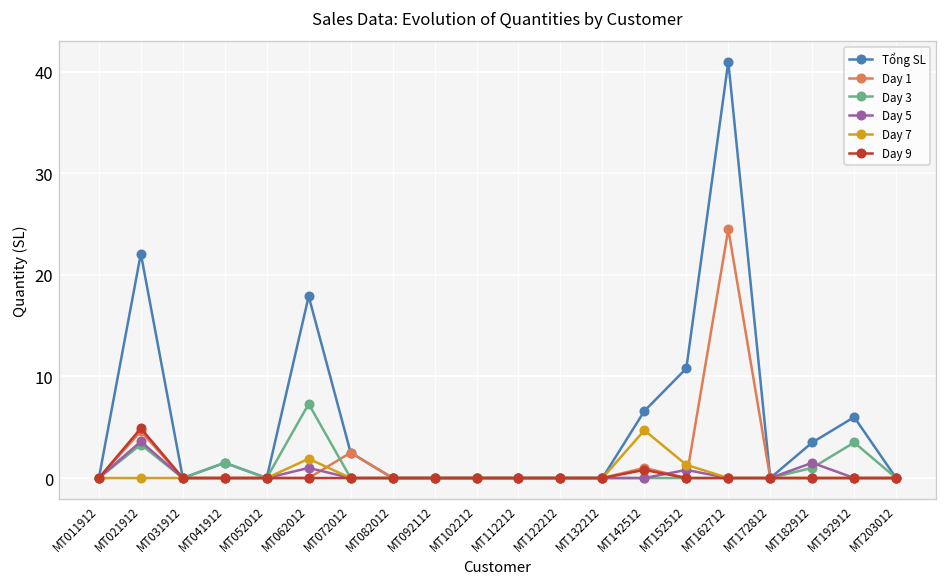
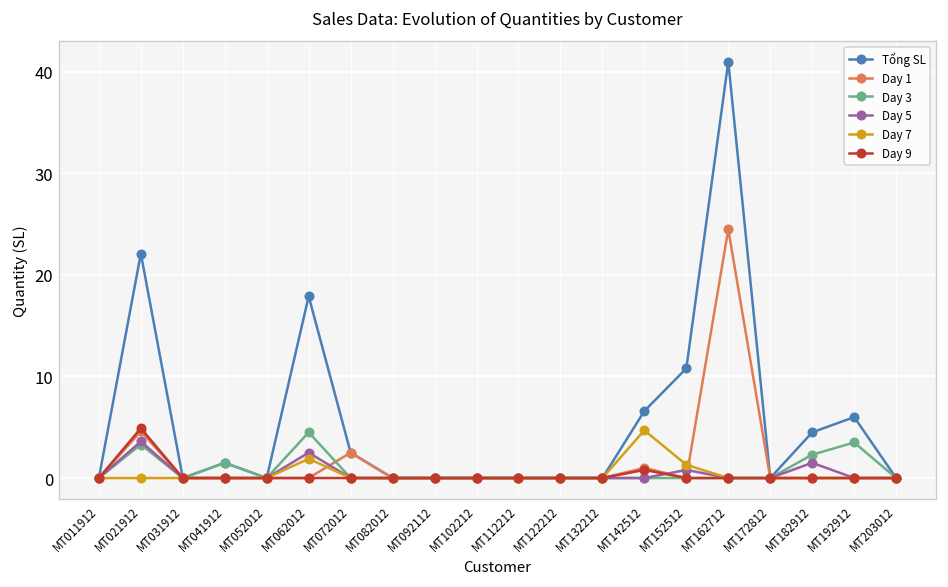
  {
    "Tổng SL": {
      "MT021912": 22,
      "MT062012": 18,
      "MT142512": 7,
      "MT152512": 11,
      "MT162712": 41,
-     "MT182912": 4,
+     "MT182912": 5,
      "MT192912": 6
    },
    "Day 1": {
      "MT021912": 5,
      "MT162712": 25
    },
    "Day 3": {
      "MT021912": 3,
-     "MT062012": 7,
-     "MT182912": 1,
+     "MT062012": 5,
+     "MT182912": 2,
      "MT192912": 4
    },
    "Day 5": {
      "MT021912": 4,
-     "MT062012": 1,
+     "MT062012": 3,
      "MT152512": 1,
      "MT182912": 2
    },
    "Day 7": {
      "MT021912": 0,
      "MT062012": 2,
      "MT142512": 5,
      "MT152512": 1
    },
    "Day 9": {
      "MT021912": 5
    }
  }
